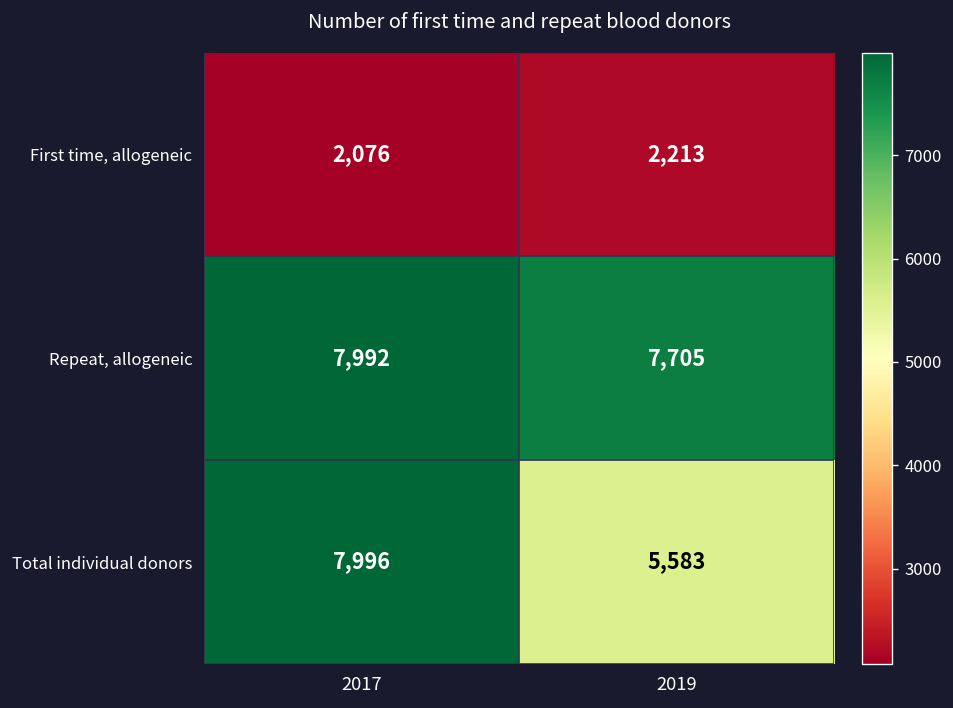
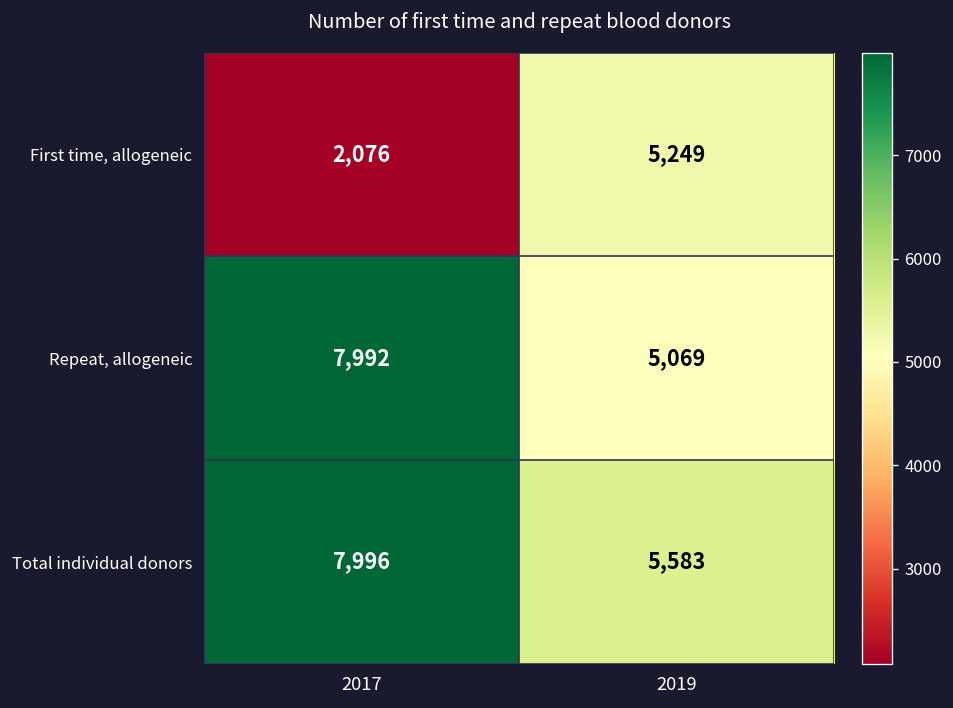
  {
    "First time, allogeneic": {
      "2017": "2,076",
-     "2019": "2,213"
+     "2019": "5,249"
    },
    "Repeat, allogeneic": {
      "2017": "7,992",
-     "2019": "7,705"
+     "2019": "5,069"
    },
    "Total individual donors": {
      "2017": "7,996",
      "2019": "5,583"
    }
  }
